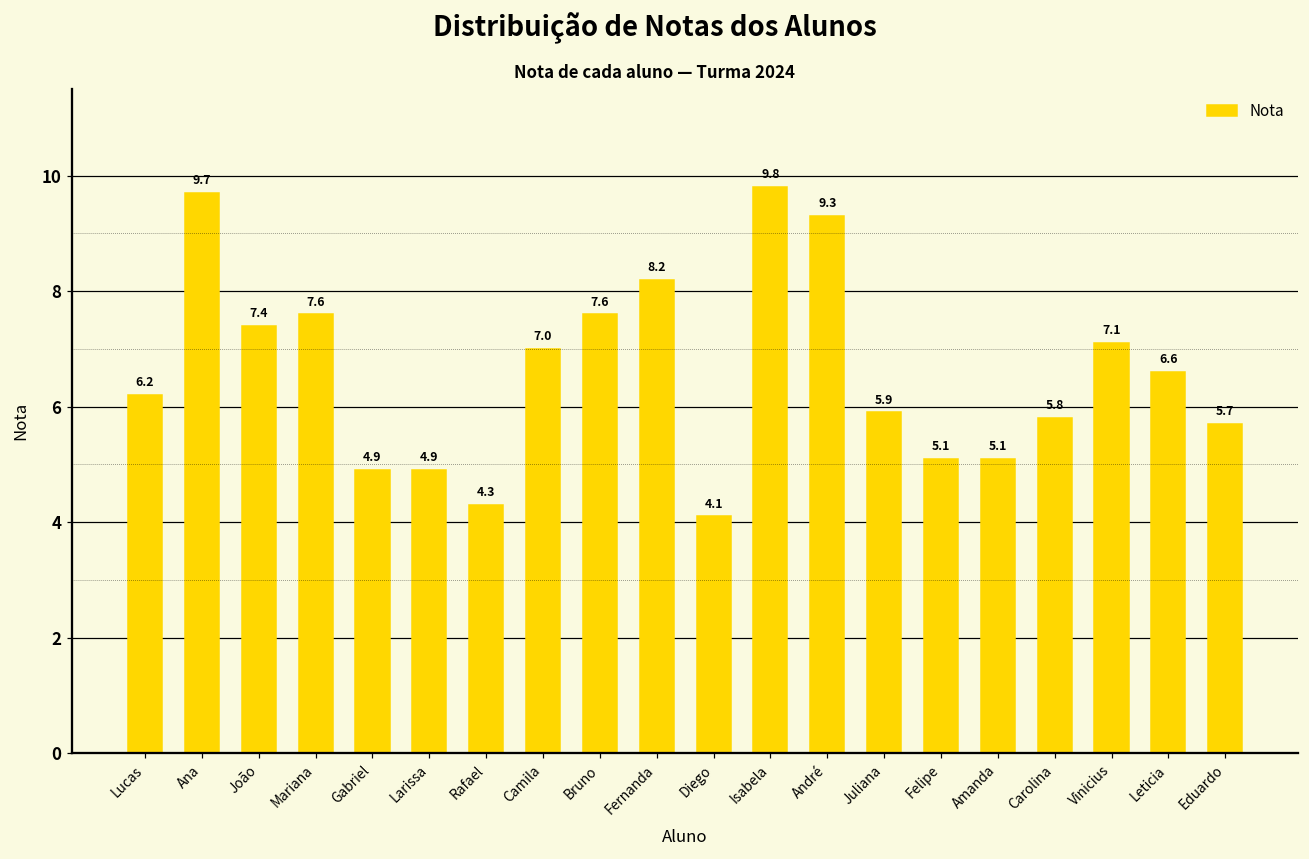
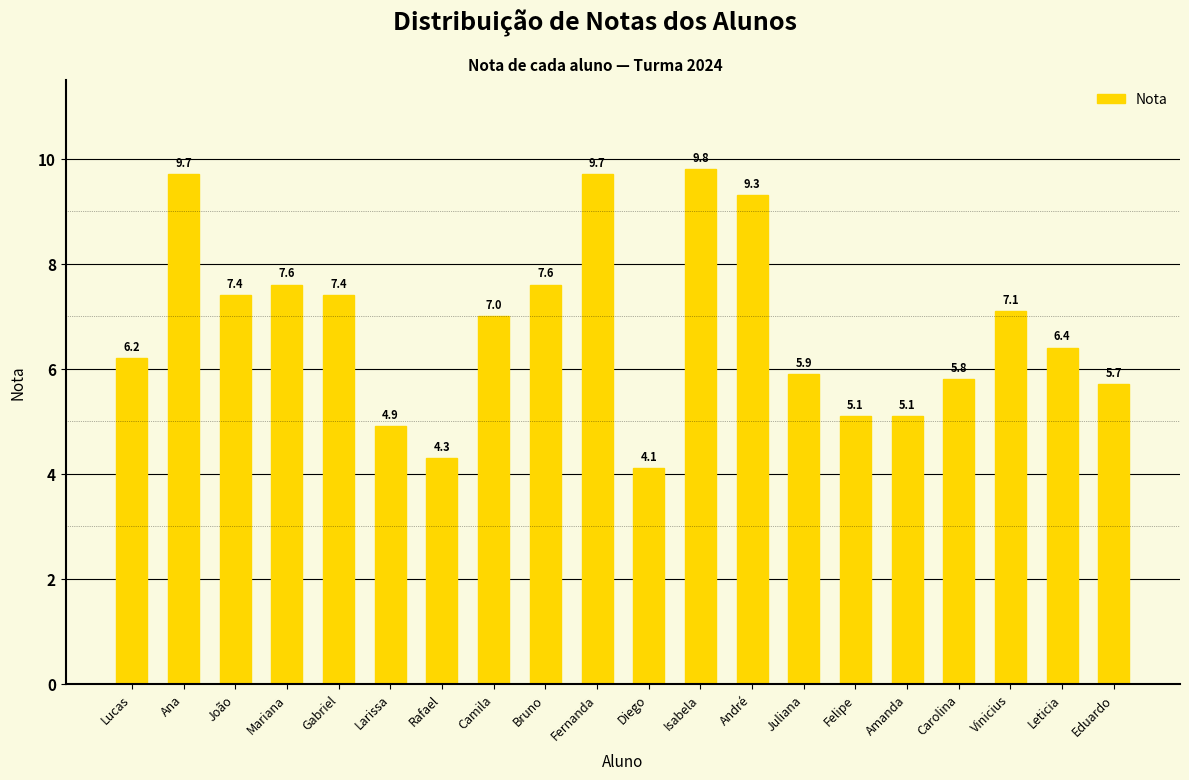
  {
    "Lucas": 6.2,
    "Ana": 9.7,
    "João": 7.4,
    "Mariana": 7.6,
-   "Gabriel": 4.9,
+   "Gabriel": 7.4,
    "Larissa": 4.9,
    "Rafael": 4.3,
    "Camila": 7.0,
    "Bruno": 7.6,
-   "Fernanda": 8.2,
+   "Fernanda": 9.7,
    "Diego": 4.1,
    "Isabela": 9.8,
    "André": 9.3,
    "Juliana": 5.9,
    "Felipe": 5.1,
    "Amanda": 5.1,
    "Carolina": 5.8,
    "Vinicius": 7.1,
-   "Leticia": 6.6,
+   "Leticia": 6.4,
    "Eduardo": 5.7
  }
